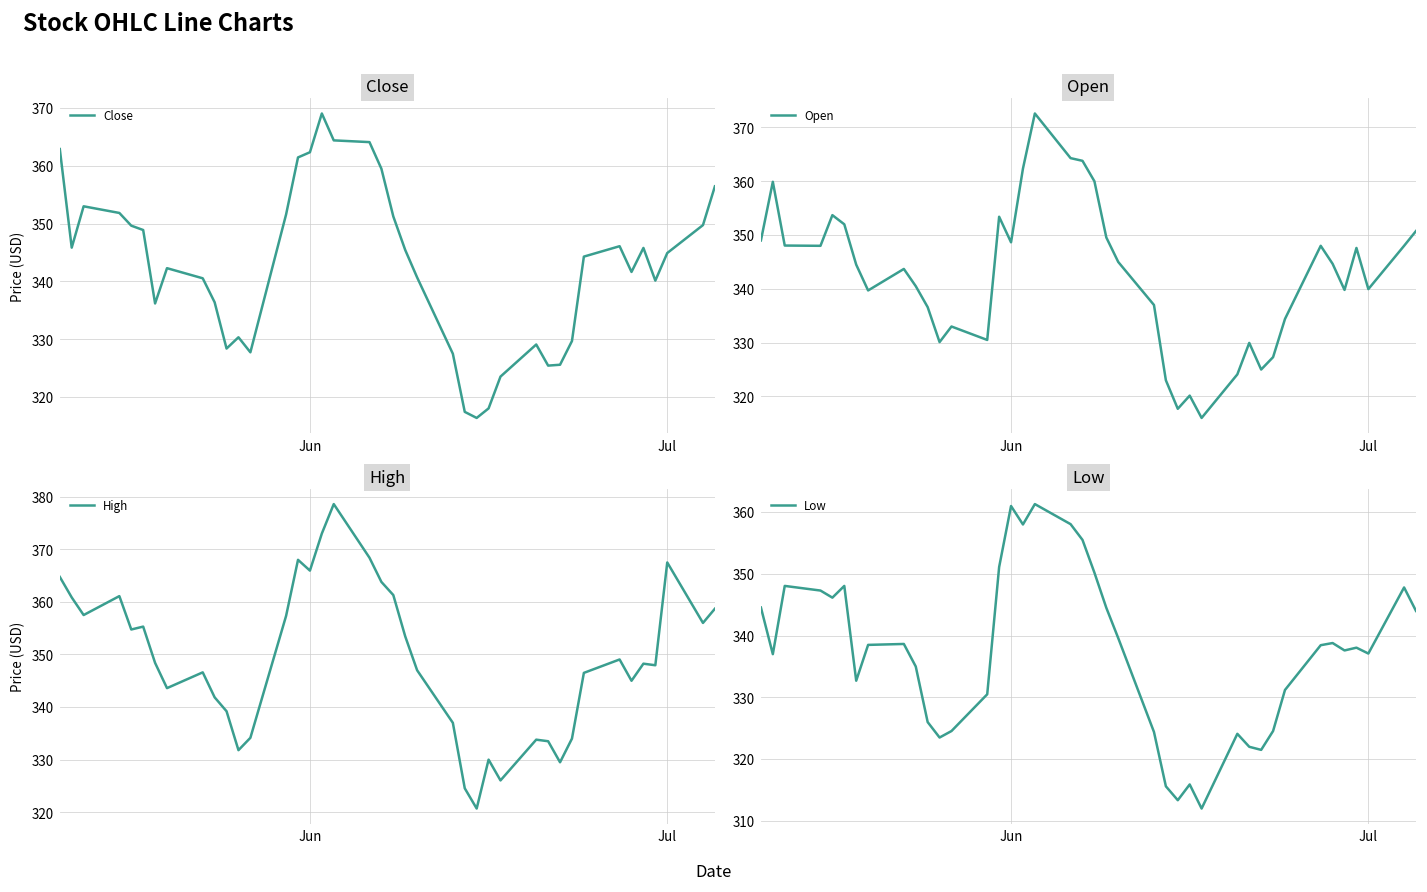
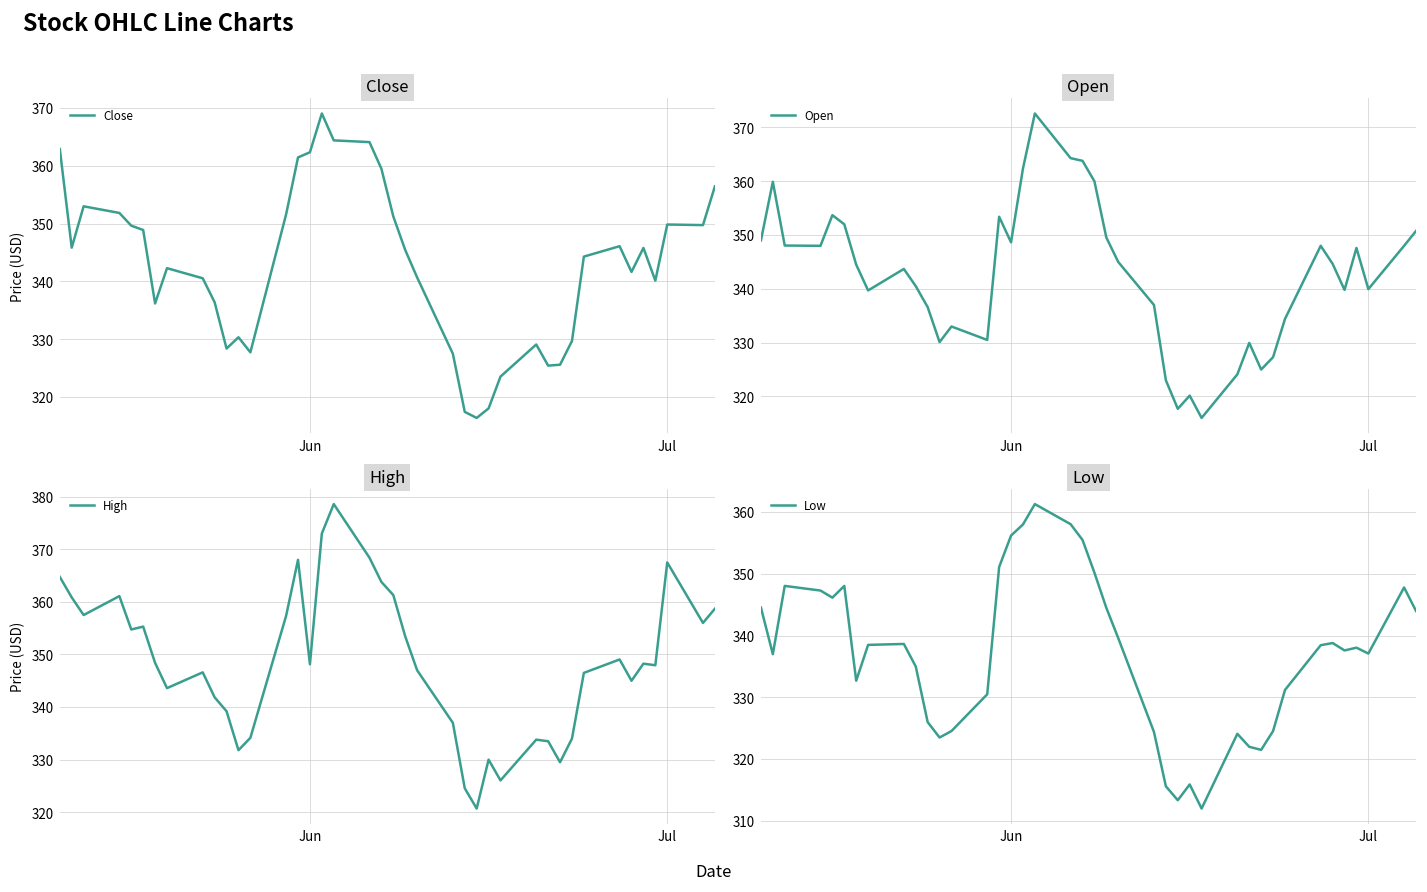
  {
    "Close": {
      "Jun": 362,
-     "Jul": 345
+     "Jul": 350
    },
    "Open": {
      "Jun": 349,
      "Jul": 340
    },
    "High": {
-     "Jun": 366,
+     "Jun": 348,
      "Jul": 368
    },
    "Low": {
-     "Jun": 361,
+     "Jun": 356,
      "Jul": 337
    }
  }
